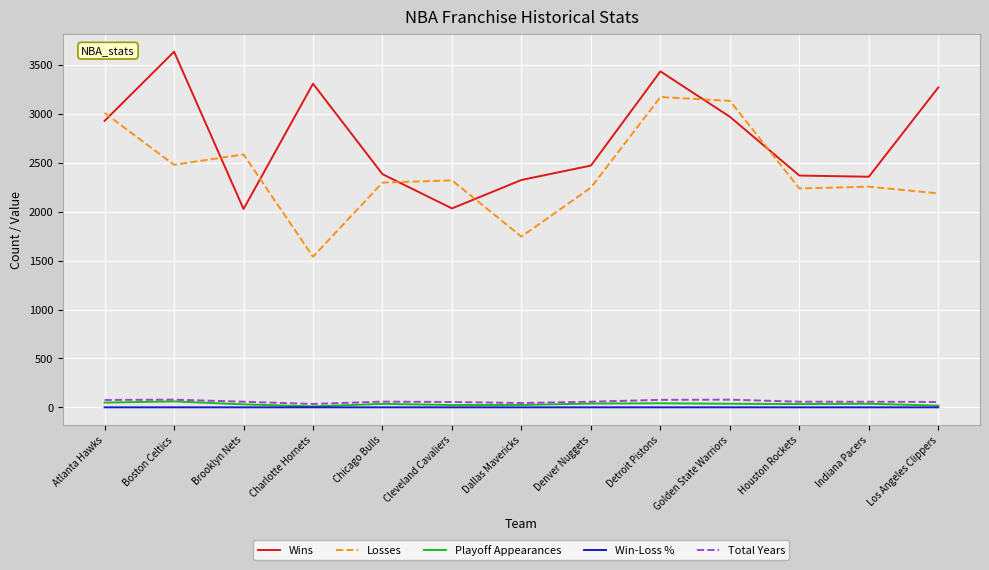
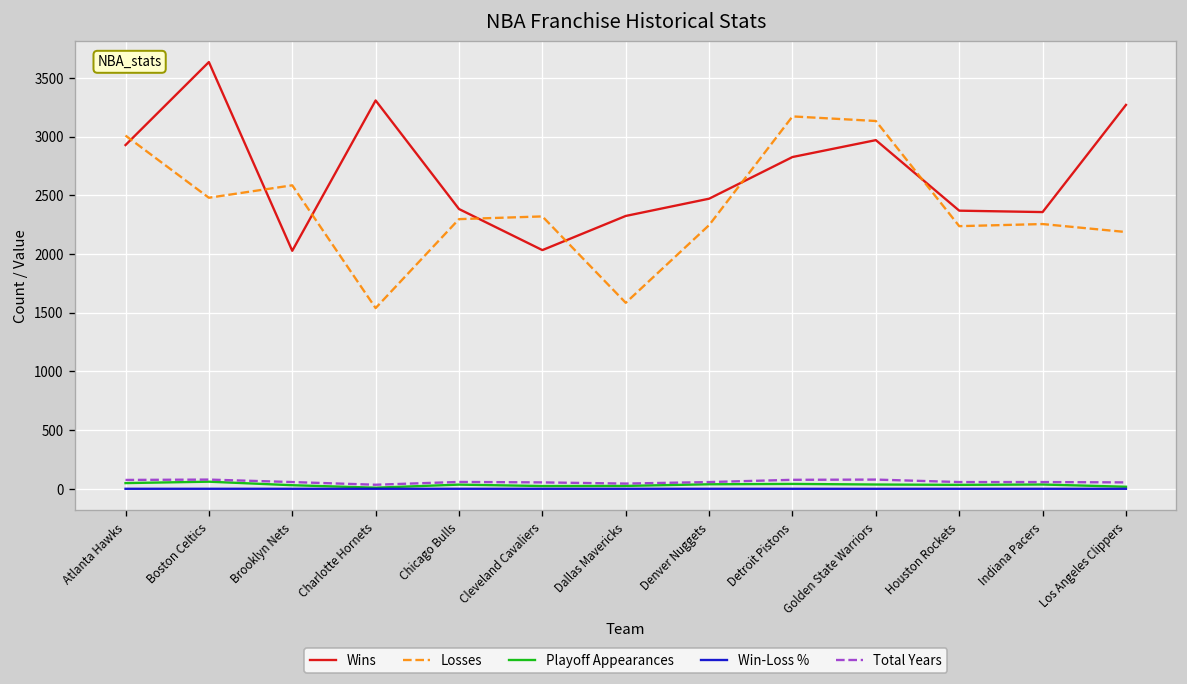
  {
    "Wins": {
      "Atlanta Hawks": 2900,
      "Boston Celtics": 3600,
      "Brooklyn Nets": 2000,
      "Charlotte Hornets": 3300,
      "Chicago Bulls": 2400,
      "Cleveland Cavaliers": 2000,
      "Dallas Mavericks": 2300,
      "Denver Nuggets": 2500,
-     "Detroit Pistons": 3400,
+     "Detroit Pistons": 2800,
      "Golden State Warriors": 3000,
      "Houston Rockets": 2400,
      "Indiana Pacers": 2400,
      "Los Angeles Clippers": 3300
    },
    "Losses": {
      "Atlanta Hawks": 3000,
      "Boston Celtics": 2500,
      "Brooklyn Nets": 2600,
      "Charlotte Hornets": 1500,
      "Chicago Bulls": 2300,
      "Cleveland Cavaliers": 2300,
-     "Dallas Mavericks": 1700,
+     "Dallas Mavericks": 1600,
      "Denver Nuggets": 2200,
      "Detroit Pistons": 3200,
      "Golden State Warriors": 3100,
      "Houston Rockets": 2200,
      "Indiana Pacers": 2300,
      "Los Angeles Clippers": 2200
    },
    "Playoff Appearances": {
      "Atlanta Hawks": 0,
      "Brooklyn Nets": 0,
      "Detroit Pistons": 0,
      "Golden State Warriors": 0
    },
    "Win-Loss %": {
      "Atlanta Hawks": 0,
      "Boston Celtics": 0,
      "Brooklyn Nets": 0,
      "Chicago Bulls": 0,
      "Denver Nuggets": 0,
      "Detroit Pistons": 0,
      "Golden State Warriors": 0,
      "Houston Rockets": 0,
      "Indiana Pacers": 0
    },
    "Total Years": {
      "Atlanta Hawks": 100,
      "Brooklyn Nets": 100,
      "Cleveland Cavaliers": 100,
      "Detroit Pistons": 100,
      "Golden State Warriors": 100,
      "Los Angeles Clippers": 100
    }
  }
